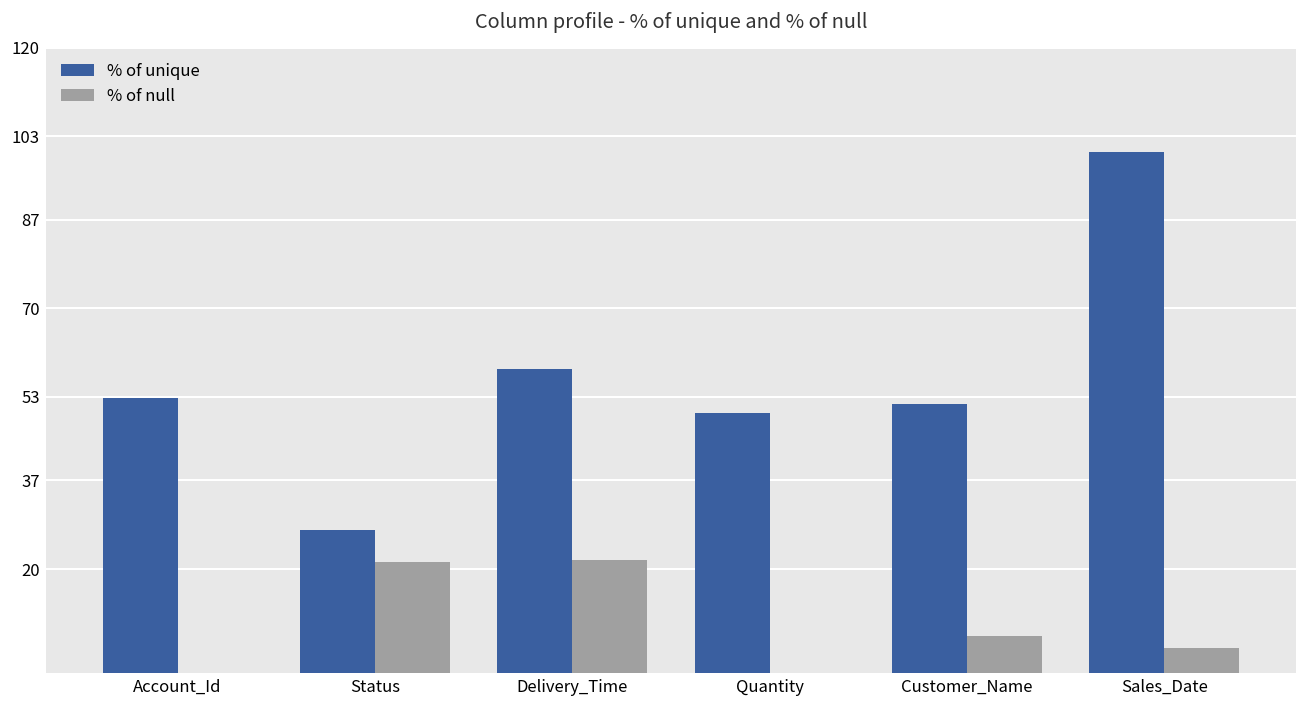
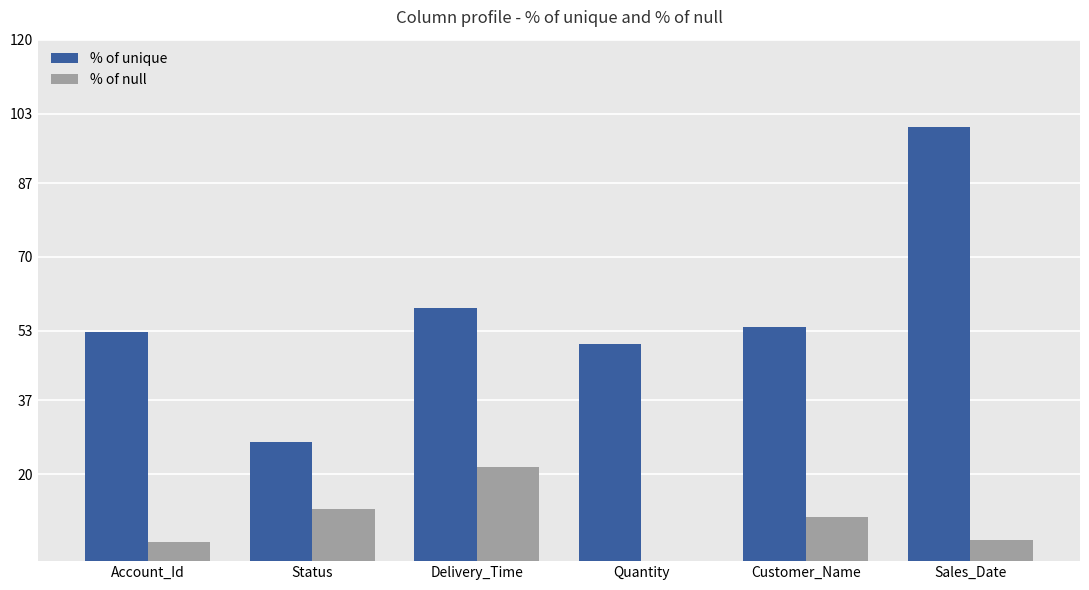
  {
    "% of unique": {
      "Account_Id": 53,
      "Status": 27,
      "Delivery_Time": 58,
      "Quantity": 50,
-     "Customer_Name": 52,
+     "Customer_Name": 54,
      "Sales_Date": 100
    },
    "% of null": {
-     "Account_Id": 0,
-     "Status": 21,
+     "Account_Id": 5,
+     "Status": 12,
      "Delivery_Time": 22,
      "Quantity": 0,
-     "Customer_Name": 7,
+     "Customer_Name": 10,
      "Sales_Date": 5
    }
  }
